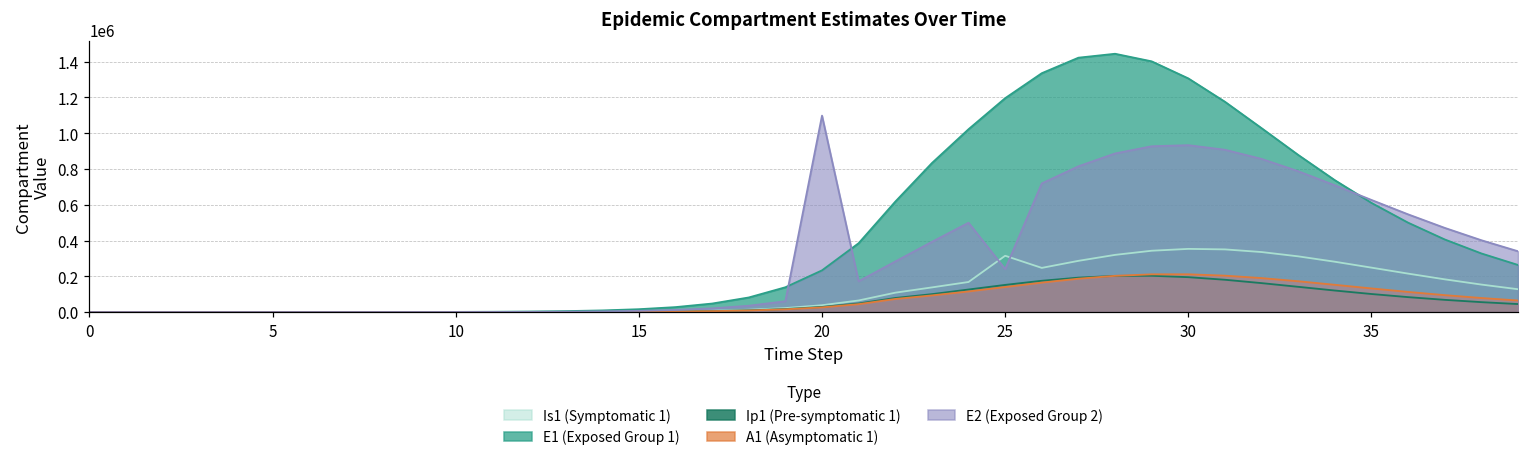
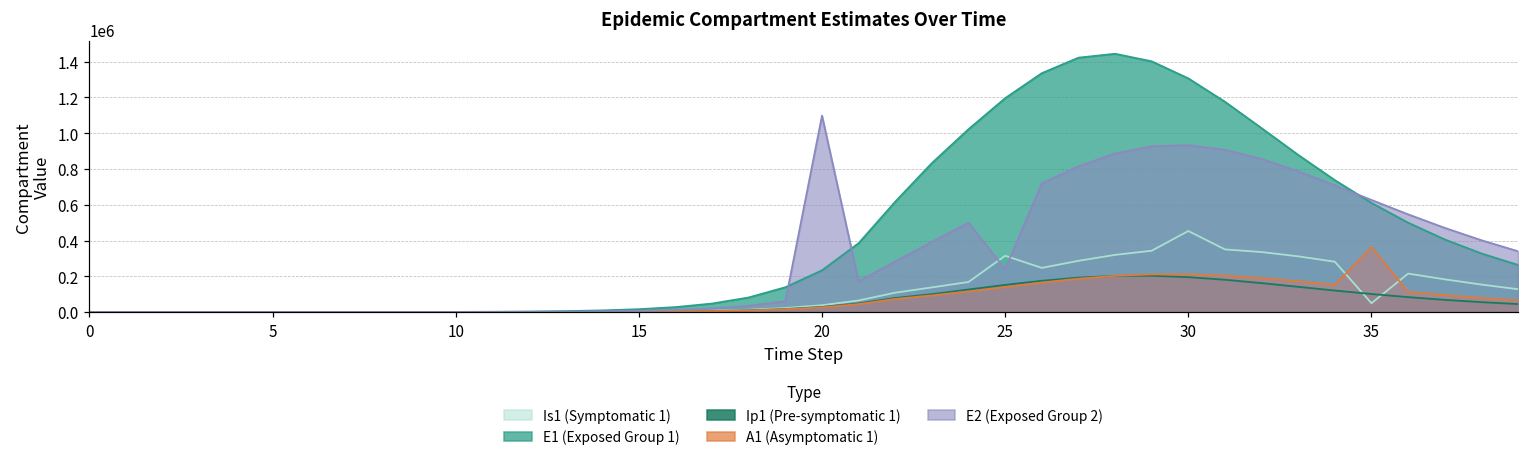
  {
    "Is1 (Symptomatic 1)": {
      "25": 310000,
-     "30": 350000,
-     "35": 250000
+     "30": 450000,
+     "35": 50000
    },
    "A1 (Asymptomatic 1)": {
      "30": 210000,
-     "35": 130000
+     "35": 360000
    },
    "E2 (Exposed Group 2)": {
      "20": 1100000,
      "25": 240000,
      "30": 930000,
      "35": 630000
    }
  }
